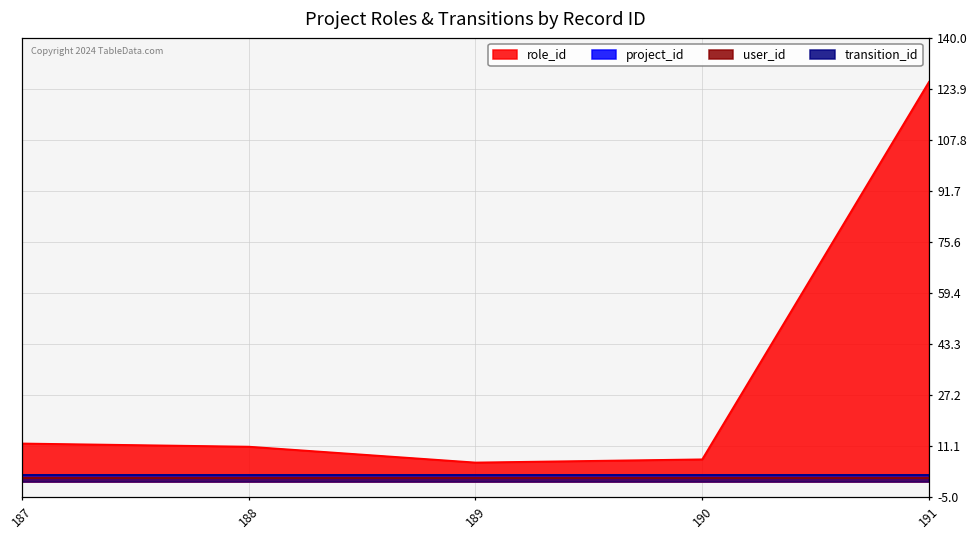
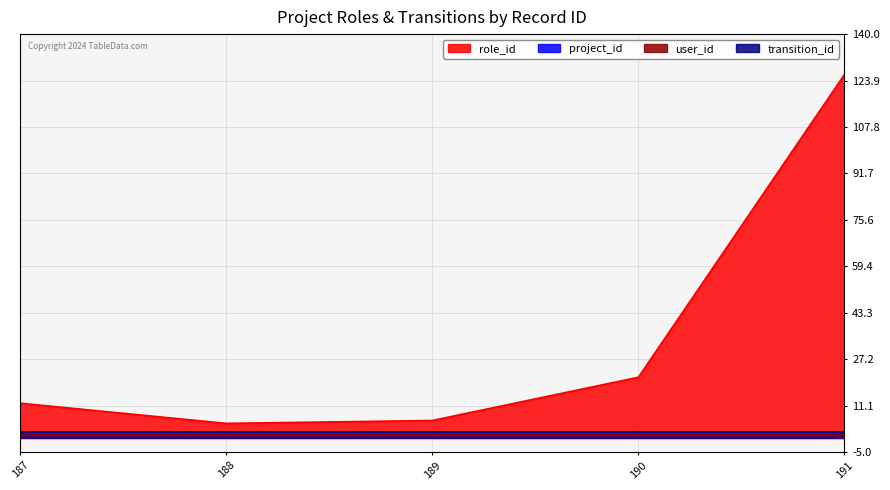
  {
    "role_id": {
      "187": 12,
-     "188": 11,
+     "188": 5,
      "189": 6,
-     "190": 7,
+     "190": 21,
      "191": 126
    },
    "transition_id": {
      "187": 2,
      "188": 2,
      "189": 2,
      "190": 2,
      "191": 2
    },
    "user_id": {
      "187": 1,
      "188": 1,
      "189": 1,
      "190": 1,
      "191": 1
    }
  }
